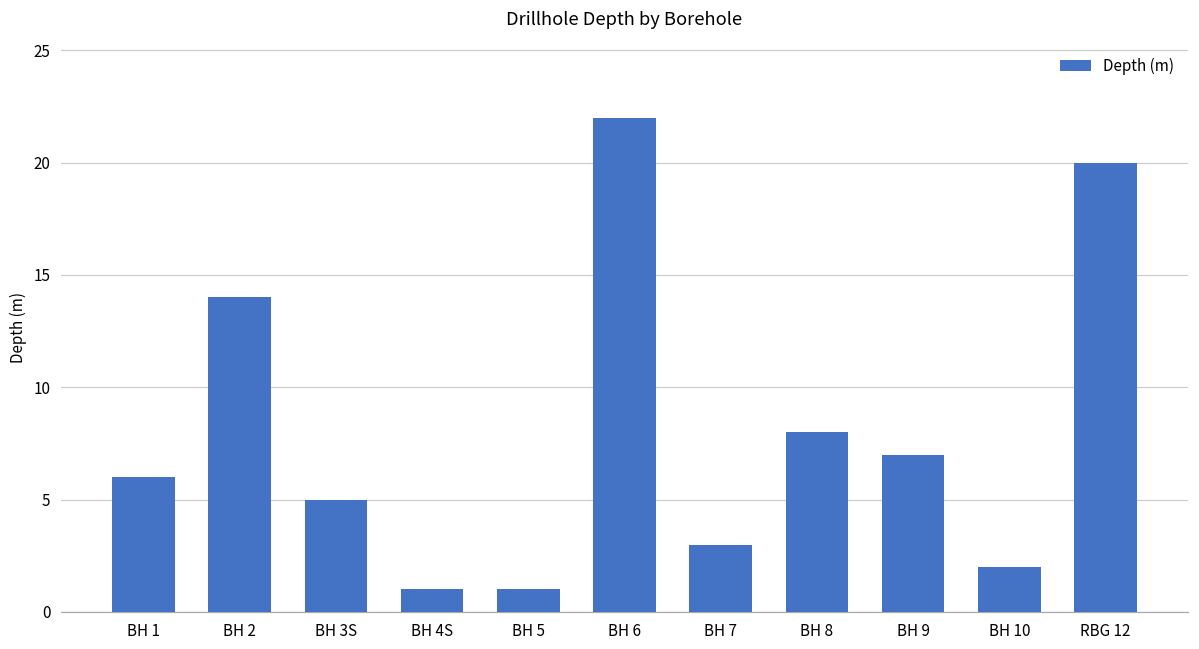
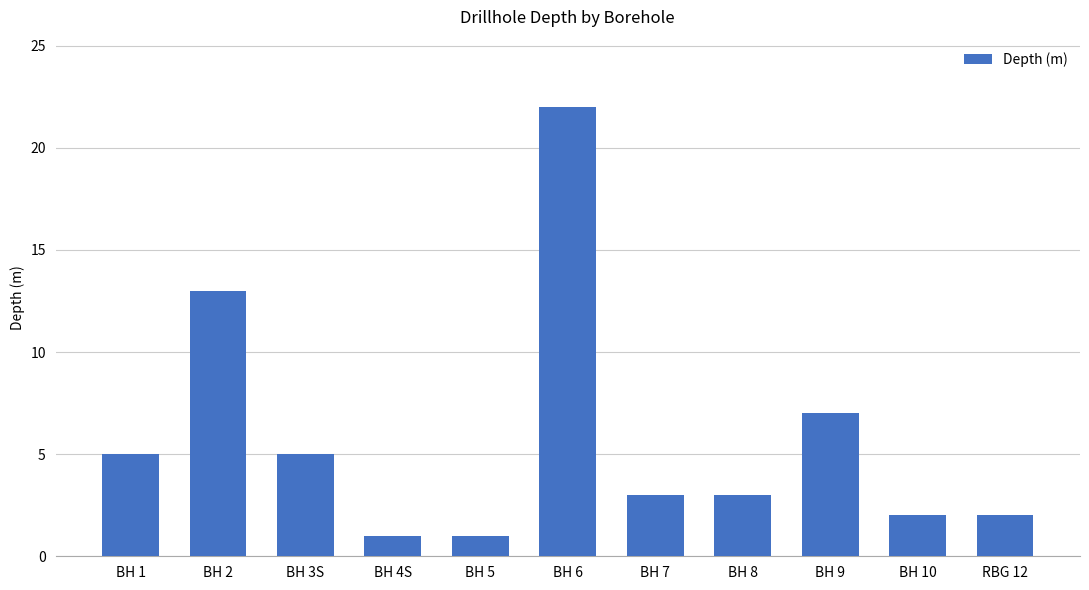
  {
-   "BH 1": 6,
-   "BH 2": 14,
+   "BH 1": 5,
+   "BH 2": 13,
    "BH 3S": 5,
    "BH 4S": 1,
    "BH 5": 1,
    "BH 6": 22,
    "BH 7": 3,
-   "BH 8": 8,
+   "BH 8": 3,
    "BH 9": 7,
    "BH 10": 2,
-   "RBG 12": 20
+   "RBG 12": 2
  }
